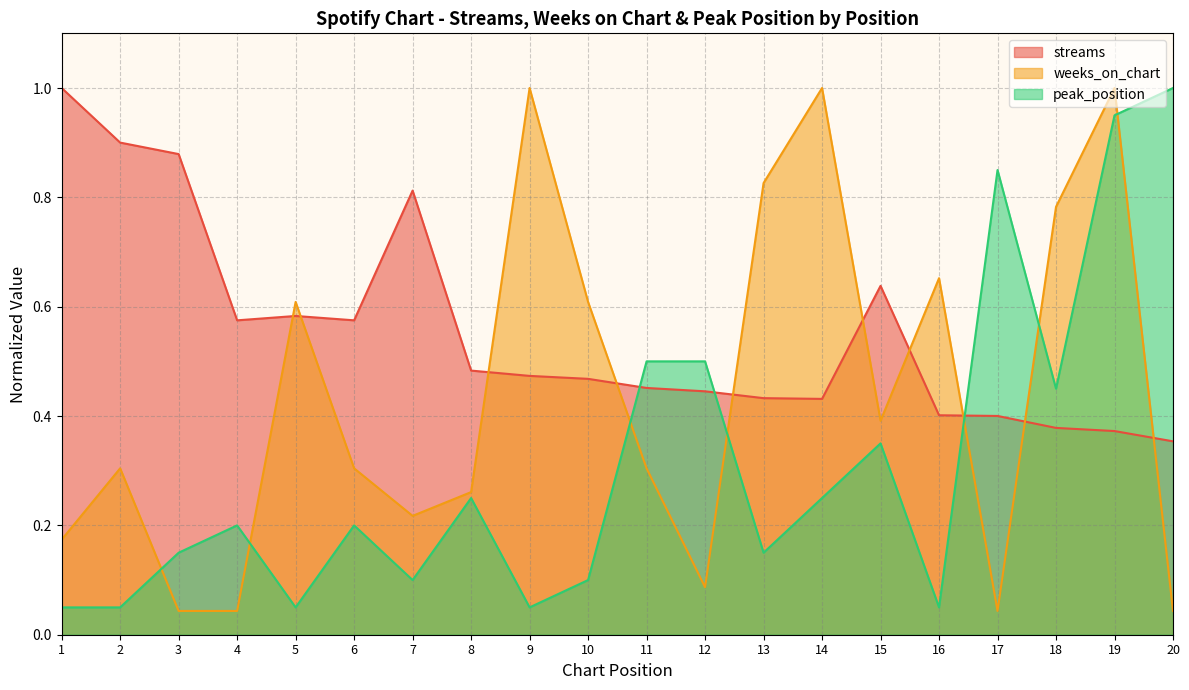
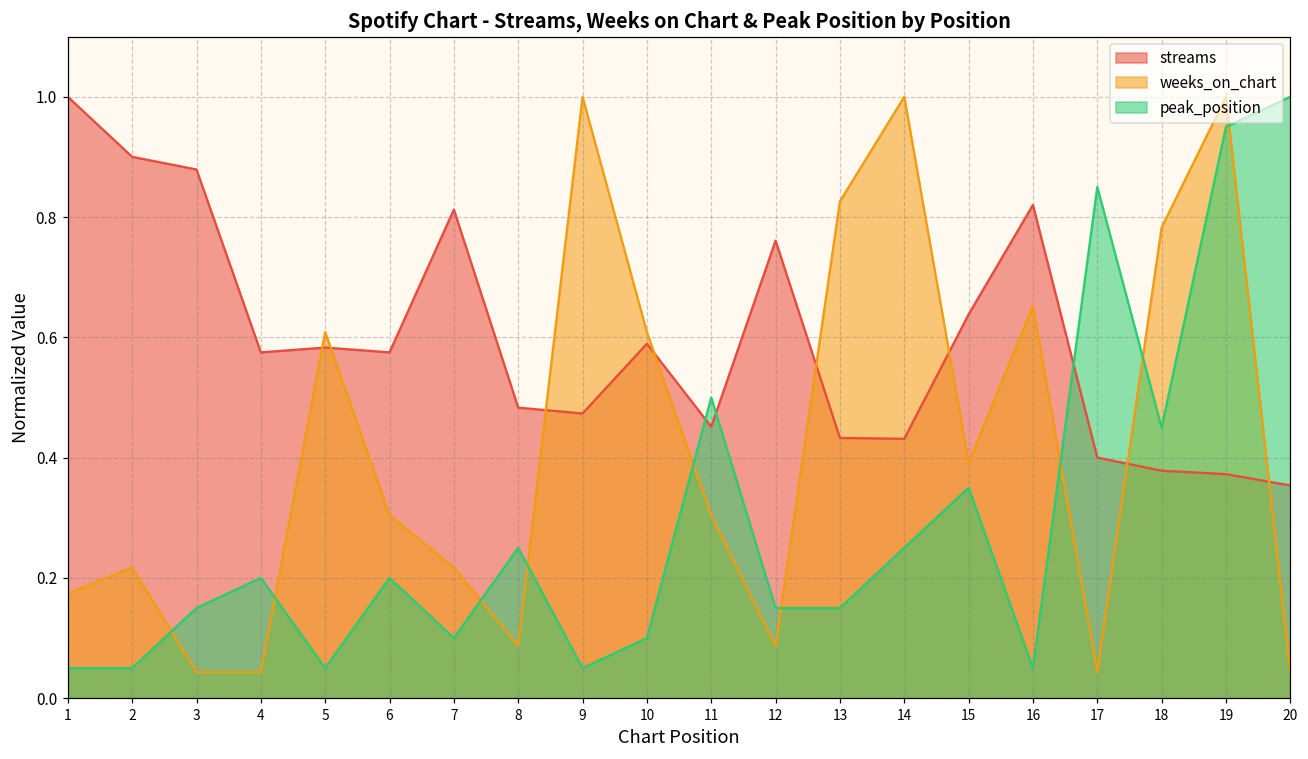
  {
    "streams": {
      "1": 1.00,
      "2": 0.90,
      "3": 0.88,
      "4": 0.58,
      "5": 0.58,
      "6": 0.58,
      "7": 0.81,
      "8": 0.48,
      "9": 0.47,
-     "10": 0.47,
+     "10": 0.59,
      "11": 0.45,
-     "12": 0.45,
+     "12": 0.76,
      "13": 0.43,
      "14": 0.43,
      "15": 0.64,
-     "16": 0.40,
+     "16": 0.82,
      "17": 0.40,
      "18": 0.38,
      "19": 0.37,
      "20": 0.35
    },
    "weeks_on_chart": {
      "1": 0.17,
-     "2": 0.30,
+     "2": 0.22,
      "3": 0.04,
      "4": 0.04,
      "5": 0.61,
      "6": 0.30,
      "7": 0.22,
-     "8": 0.26,
+     "8": 0.09,
      "9": 1.00,
      "10": 0.61,
      "11": 0.30,
      "12": 0.09,
      "13": 0.83,
      "14": 1.00,
      "15": 0.39,
      "16": 0.65,
      "17": 0.04,
      "18": 0.78,
      "20": 0.04
    },
    "peak_position": {
      "1": 0.05,
      "2": 0.05,
      "3": 0.15,
      "4": 0.20,
      "5": 0.05,
      "6": 0.20,
      "7": 0.10,
      "8": 0.25,
      "9": 0.05,
      "10": 0.10,
      "11": 0.50,
-     "12": 0.50,
+     "12": 0.15,
      "13": 0.15,
      "14": 0.25,
      "15": 0.35,
      "16": 0.05,
      "17": 0.85,
      "18": 0.45,
      "19": 0.95,
      "20": 1.00
    }
  }
